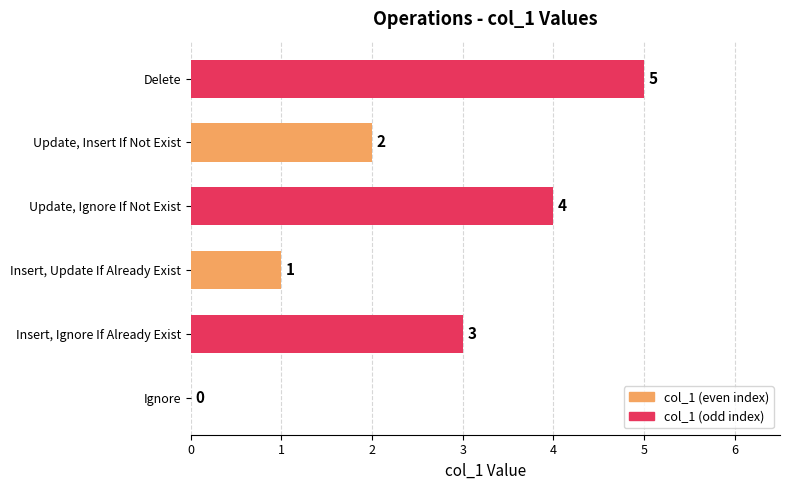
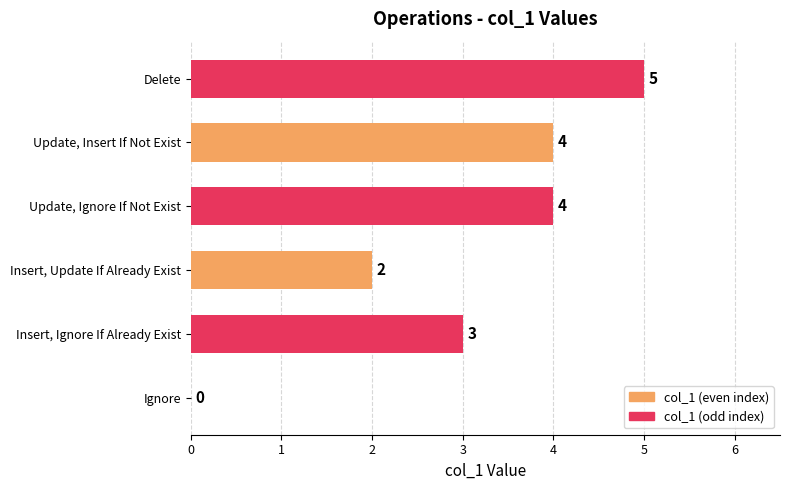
  {
    "Delete": 5,
-   "Update, Insert If Not Exist": 2,
+   "Update, Insert If Not Exist": 4,
    "Update, Ignore If Not Exist": 4,
-   "Insert, Update If Already Exist": 1,
+   "Insert, Update If Already Exist": 2,
    "Insert, Ignore If Already Exist": 3,
    "Ignore": 0
  }
